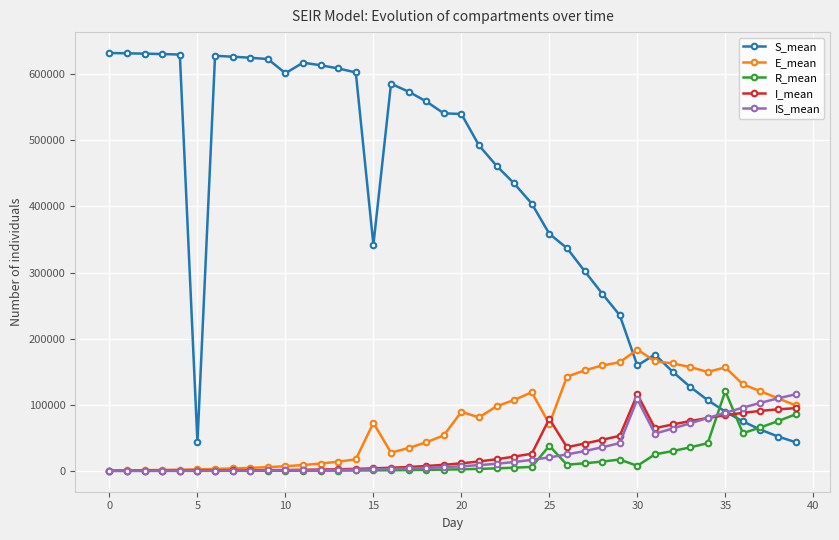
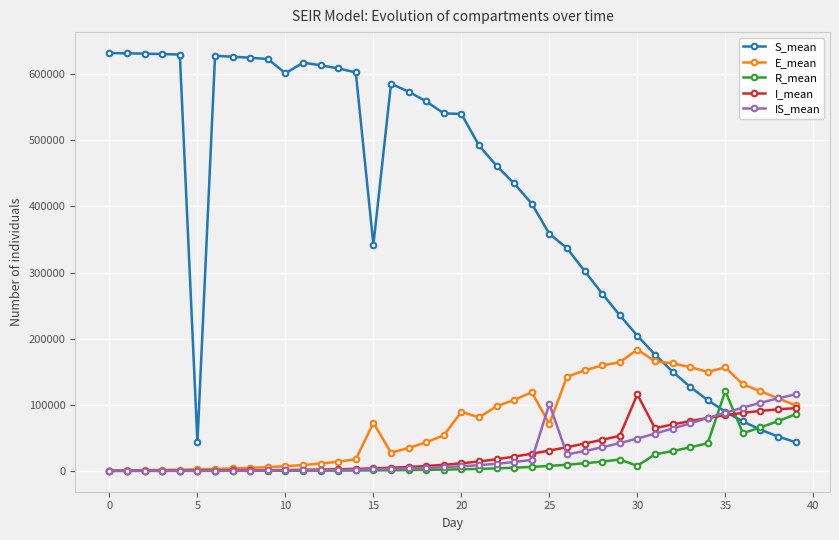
  {
    "S_mean": {
      "0": 630000,
      "5": 40000,
      "10": 600000,
      "15": 340000,
      "20": 540000,
      "25": 360000,
-     "30": 160000
+     "30": 200000
    },
    "E_mean": {
      "10": 10000,
      "15": 70000,
      "20": 90000,
      "25": 70000,
      "30": 180000,
      "35": 160000
    },
    "R_mean": {
      "20": 0,
-     "25": 40000,
+     "25": 10000,
      "30": 10000,
      "35": 120000
    },
    "I_mean": {
      "20": 10000,
-     "25": 80000,
+     "25": 30000,
      "30": 120000
    },
    "IS_mean": {
      "20": 10000,
-     "25": 20000,
-     "30": 110000
+     "25": 100000,
+     "30": 50000
    }
  }
